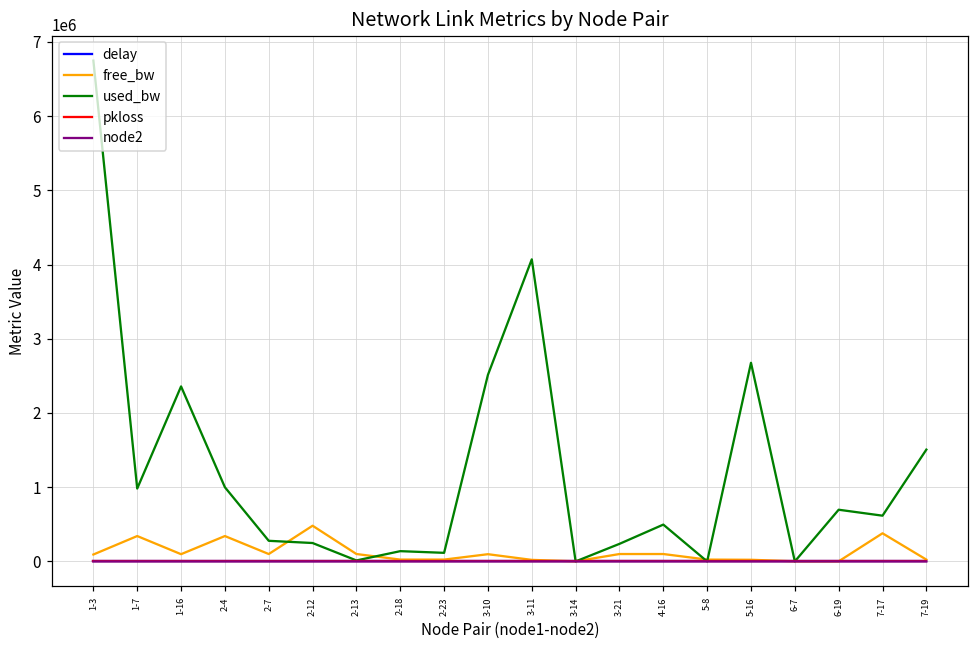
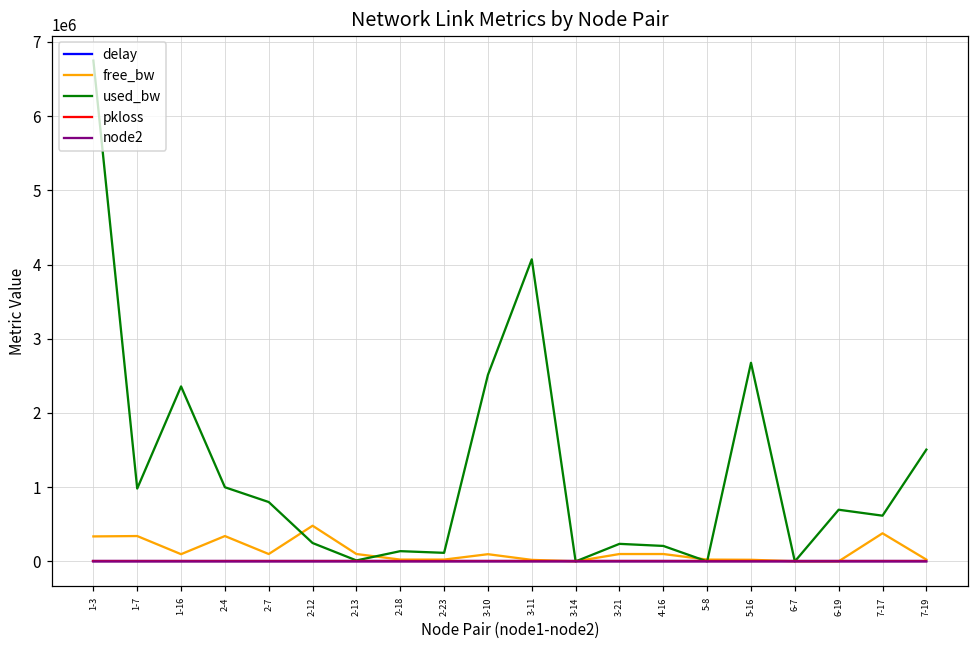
  {
    "node2": {
      "1-3": 0,
      "1-7": 0,
      "1-16": 0,
      "2-4": 0,
      "2-7": 0,
      "2-12": 0,
      "3-10": 0,
      "3-21": 0,
      "4-16": 0,
      "7-17": 0
    },
    "free_bw": {
-     "1-3": 100000,
+     "1-3": 300000,
      "1-7": 300000,
      "1-16": 100000,
      "2-4": 300000,
      "2-7": 100000,
      "2-12": 500000,
      "2-13": 100000,
      "3-10": 100000,
      "3-21": 100000,
      "4-16": 100000,
      "7-17": 400000
    },
    "used_bw": {
      "1-7": 1000000,
      "1-16": 2400000,
      "2-4": 1000000,
-     "2-7": 300000,
+     "2-7": 800000,
      "2-12": 200000,
      "2-18": 100000,
      "2-23": 100000,
      "3-10": 2500000,
      "3-11": 4100000,
      "3-21": 200000,
-     "4-16": 500000,
+     "4-16": 200000,
      "5-16": 2700000,
      "6-19": 700000,
      "7-17": 600000,
      "7-19": 1500000
    }
  }
